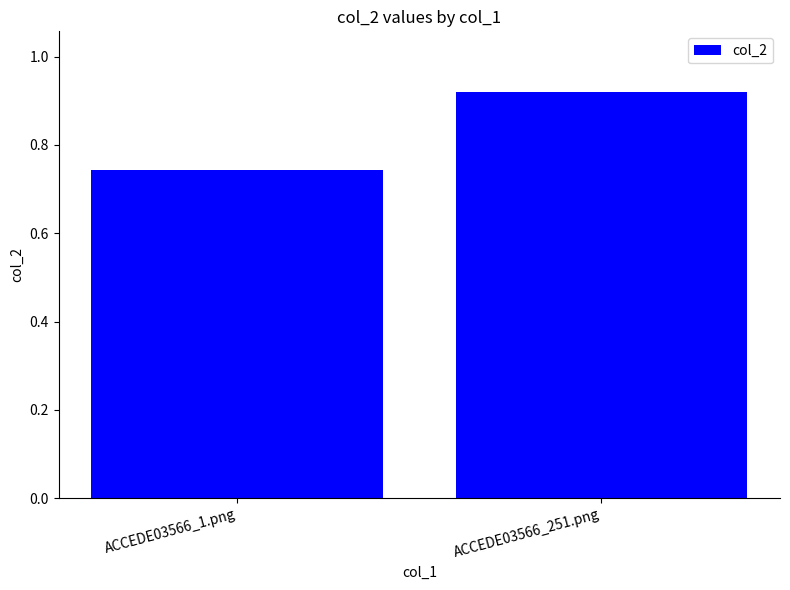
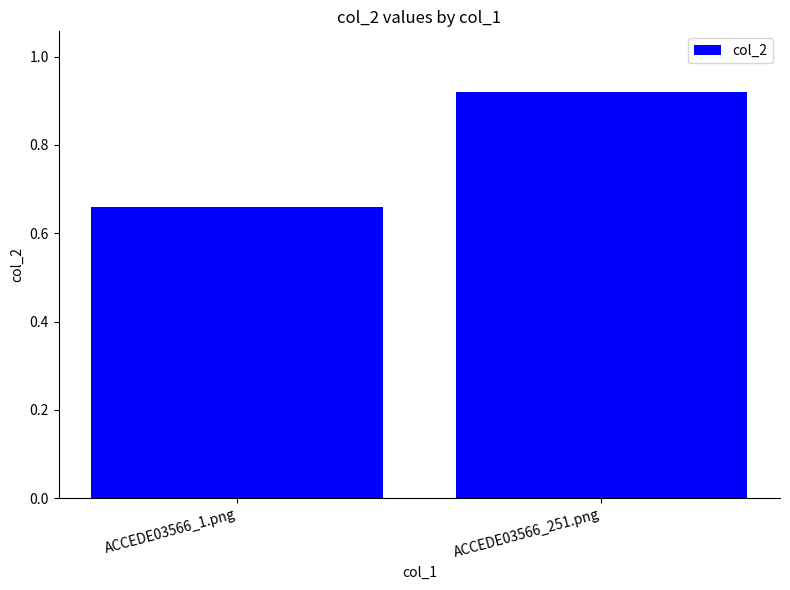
  {
-   "ACCEDE03566_1.png": 0.74,
+   "ACCEDE03566_1.png": 0.66,
    "ACCEDE03566_251.png": 0.92
  }
